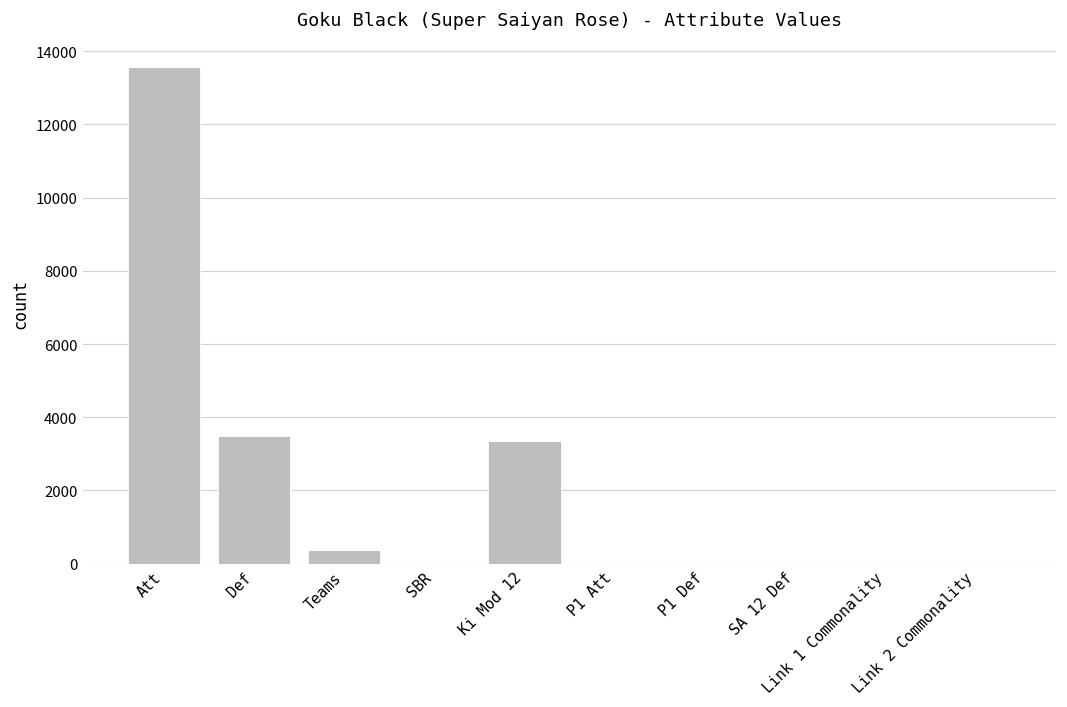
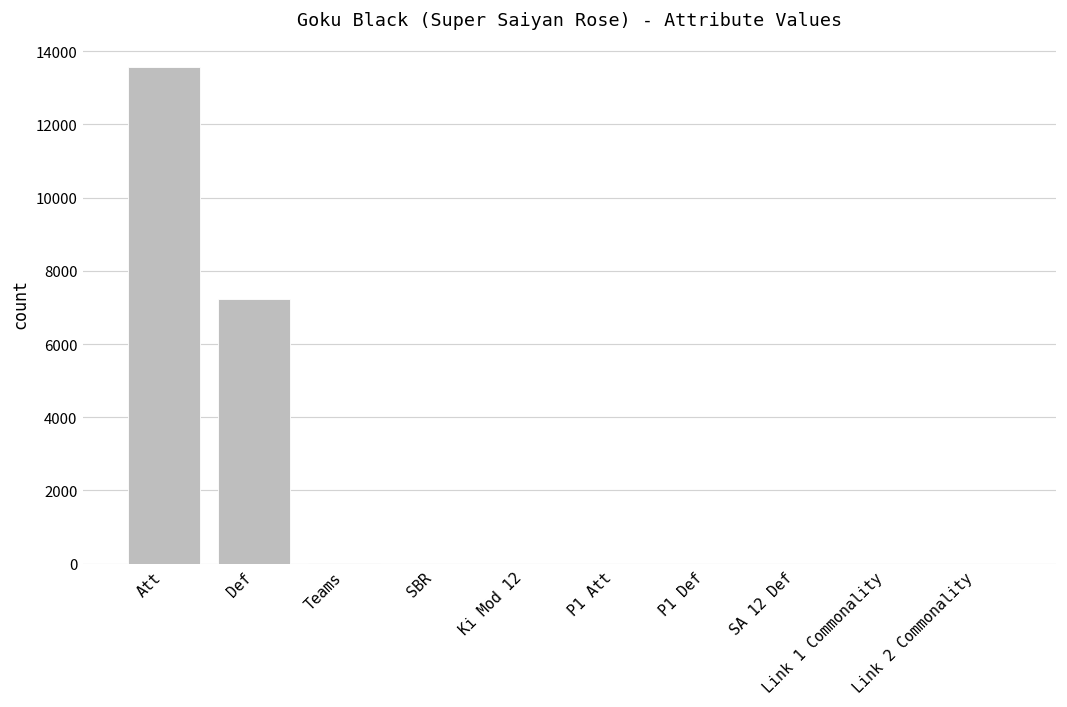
  {
    "Att": 13600,
-   "Def": 3500,
-   "Teams": 400,
-   "Ki Mod 12": 3400
+   "Def": 7200,
+   "Teams": 0,
+   "Ki Mod 12": 0
  }
